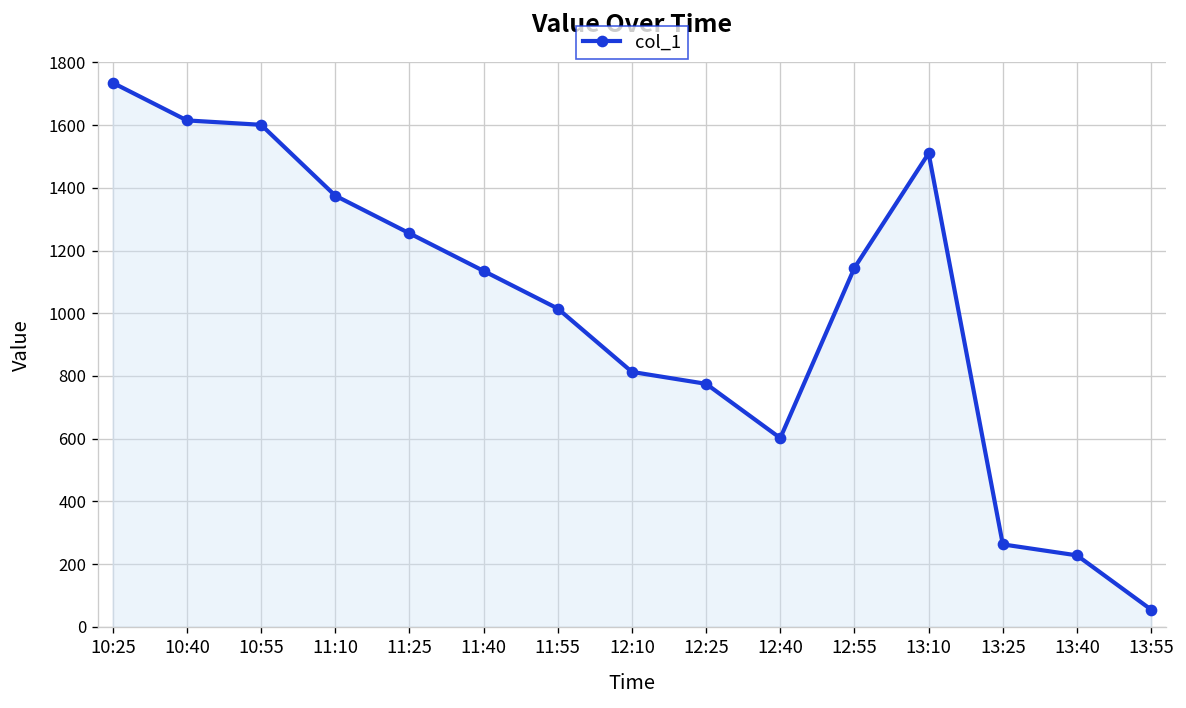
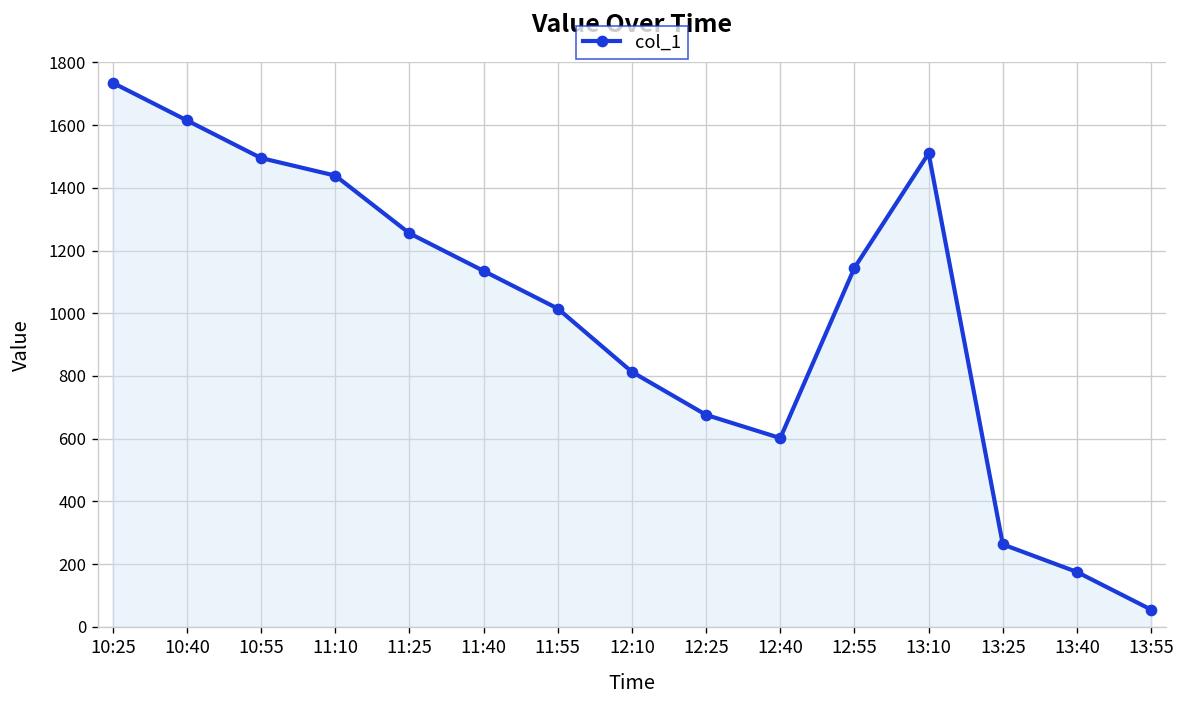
  {
    "10:25": 1740,
    "10:40": 1620,
-   "10:55": 1600,
-   "11:10": 1380,
+   "10:55": 1500,
+   "11:10": 1440,
    "11:25": 1260,
    "11:40": 1140,
    "11:55": 1020,
    "12:10": 810,
-   "12:25": 780,
+   "12:25": 680,
    "12:40": 600,
    "12:55": 1150,
    "13:10": 1510,
    "13:25": 260,
-   "13:40": 230,
+   "13:40": 180,
    "13:55": 60
  }
